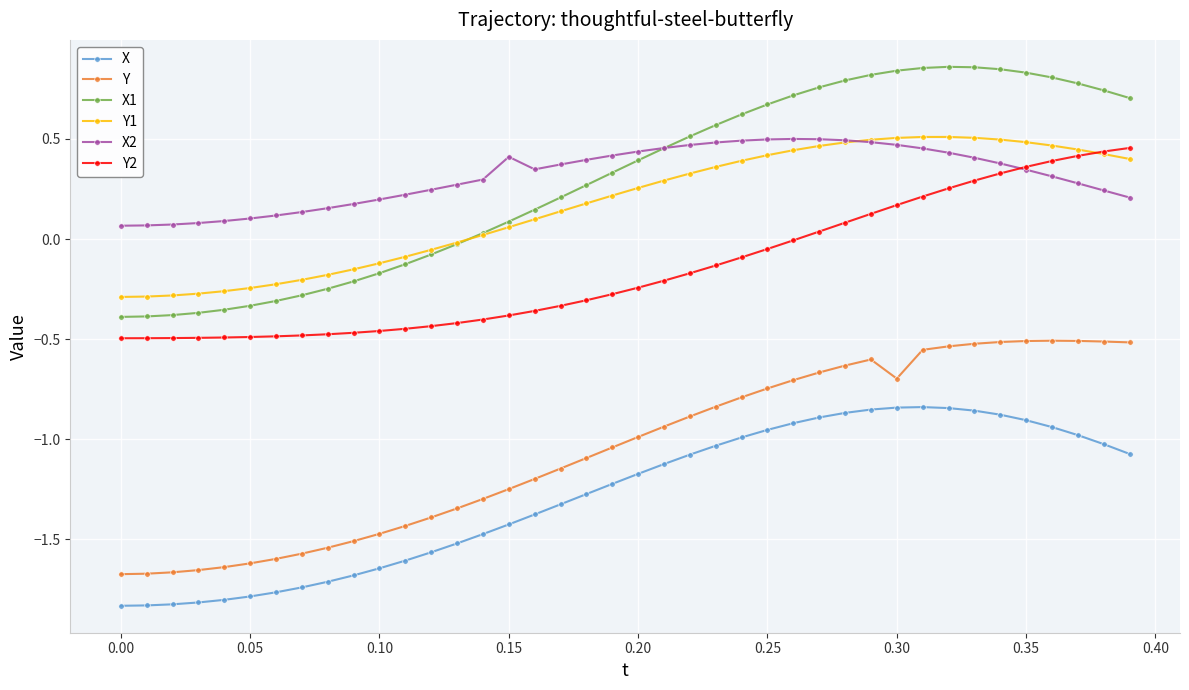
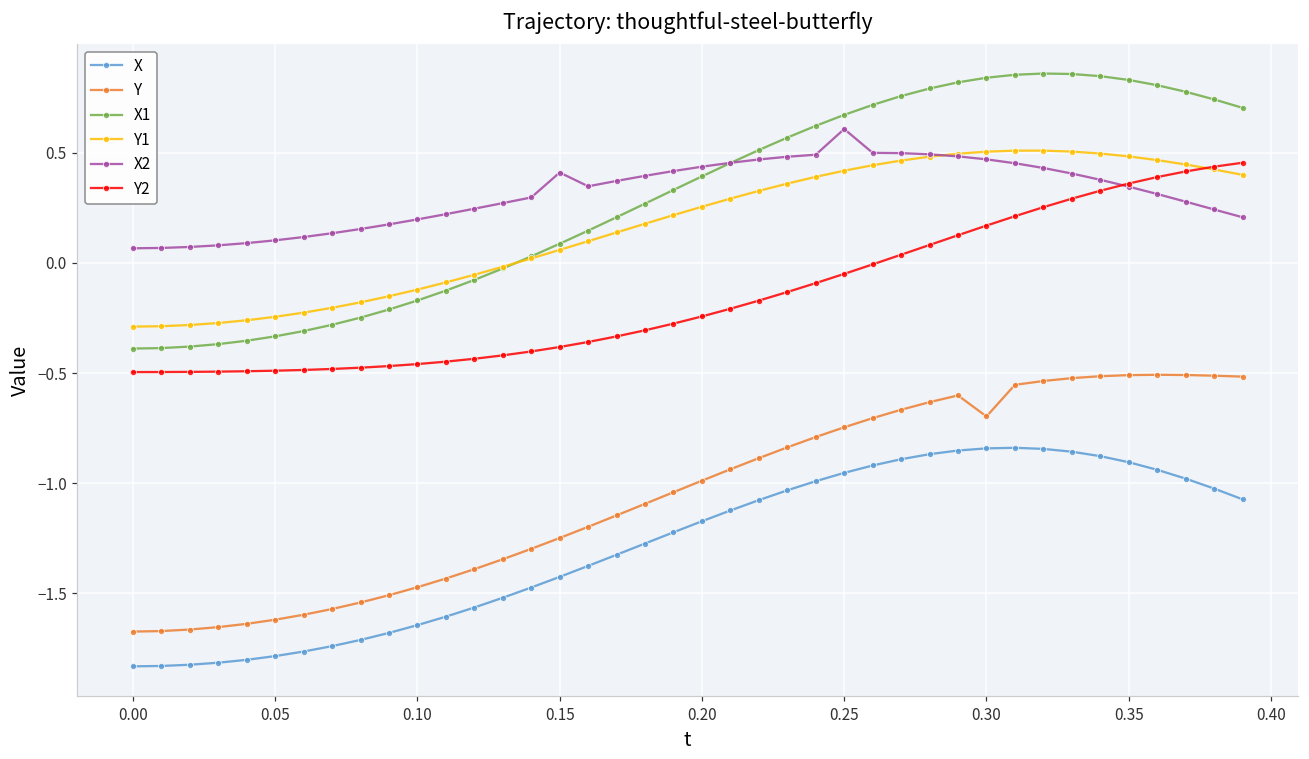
  {
    "X": {
      "0.00": -1.83,
      "0.05": -1.79,
      "0.10": -1.64,
      "0.15": -1.43,
      "0.20": -1.17,
      "0.25": -0.95,
      "0.30": -0.84,
      "0.35": -0.90
    },
    "Y": {
      "0.00": -1.67,
      "0.05": -1.62,
      "0.10": -1.47,
      "0.15": -1.25,
      "0.20": -0.99,
      "0.25": -0.75,
      "0.30": -0.70,
      "0.35": -0.51
    },
    "X1": {
      "0.00": -0.39,
      "0.05": -0.33,
      "0.10": -0.17,
      "0.15": 0.09,
      "0.20": 0.39,
      "0.25": 0.67,
      "0.30": 0.84,
      "0.35": 0.83
    },
    "Y1": {
      "0.00": -0.29,
      "0.05": -0.24,
      "0.10": -0.12,
      "0.15": 0.06,
      "0.20": 0.26,
      "0.25": 0.42,
      "0.30": 0.51,
      "0.35": 0.48
    },
    "X2": {
      "0.00": 0.07,
      "0.05": 0.10,
      "0.10": 0.20,
      "0.15": 0.41,
      "0.20": 0.44,
-     "0.25": 0.50,
+     "0.25": 0.61,
      "0.30": 0.47,
      "0.35": 0.35
    },
    "Y2": {
      "0.00": -0.50,
      "0.05": -0.49,
      "0.10": -0.46,
      "0.15": -0.38,
      "0.20": -0.24,
      "0.25": -0.05,
      "0.30": 0.17,
      "0.35": 0.36
    }
  }
